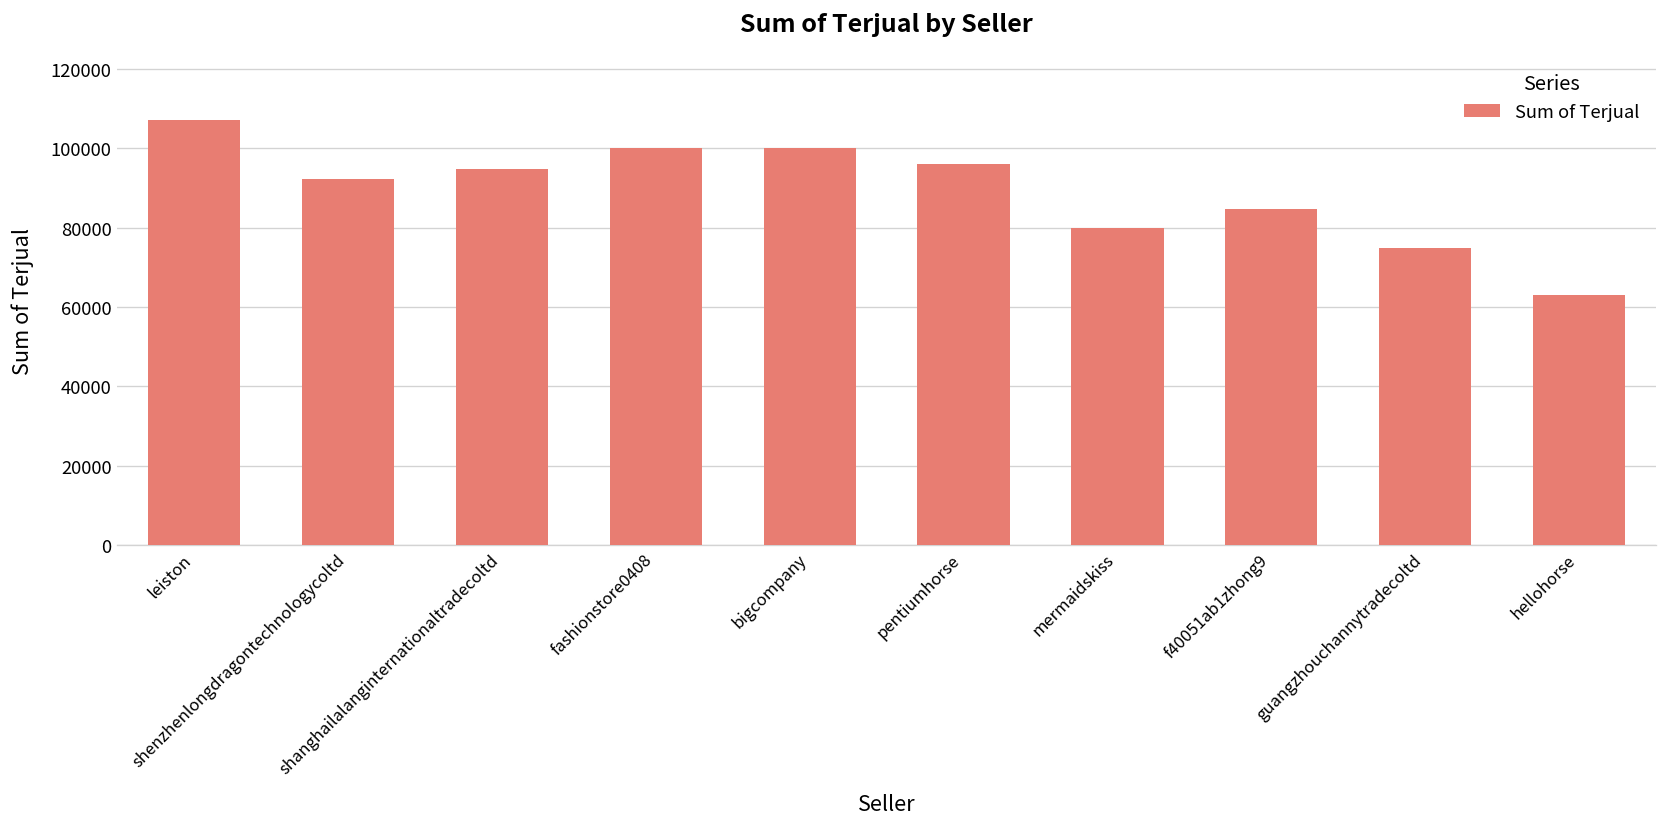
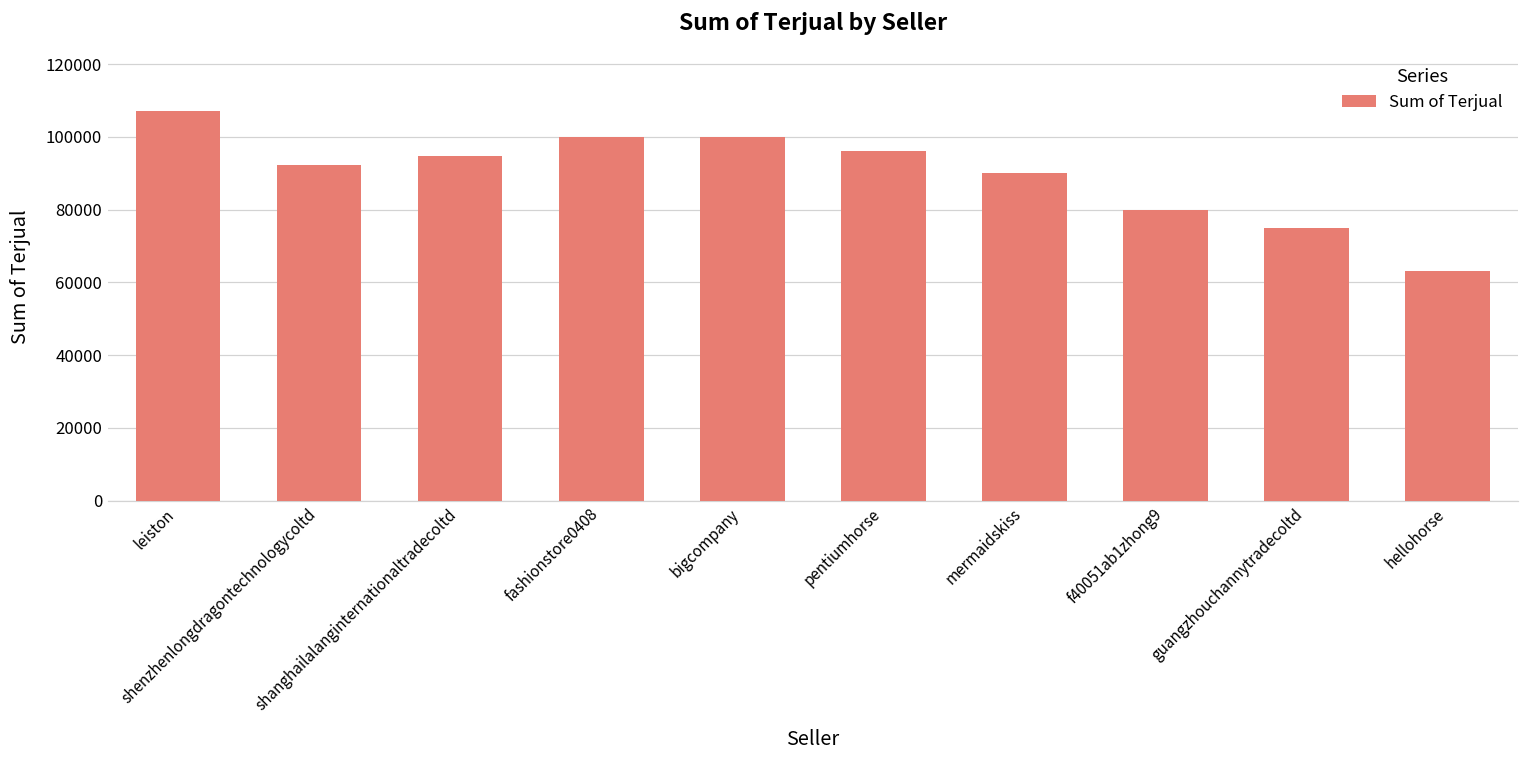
  {
    "leiston": 107000,
    "shenzhenlongdragontechnologycoltd": 92000,
    "shanghailalanginternationaltradecoltd": 95000,
    "fashionstore0408": 100000,
    "bigcompany": 100000,
    "pentiumhorse": 96000,
-   "mermaidskiss": 80000,
-   "f40051ab1zhong9": 85000,
+   "mermaidskiss": 90000,
+   "f40051ab1zhong9": 80000,
    "guangzhouchannytradecoltd": 75000,
    "hellohorse": 63000
  }
